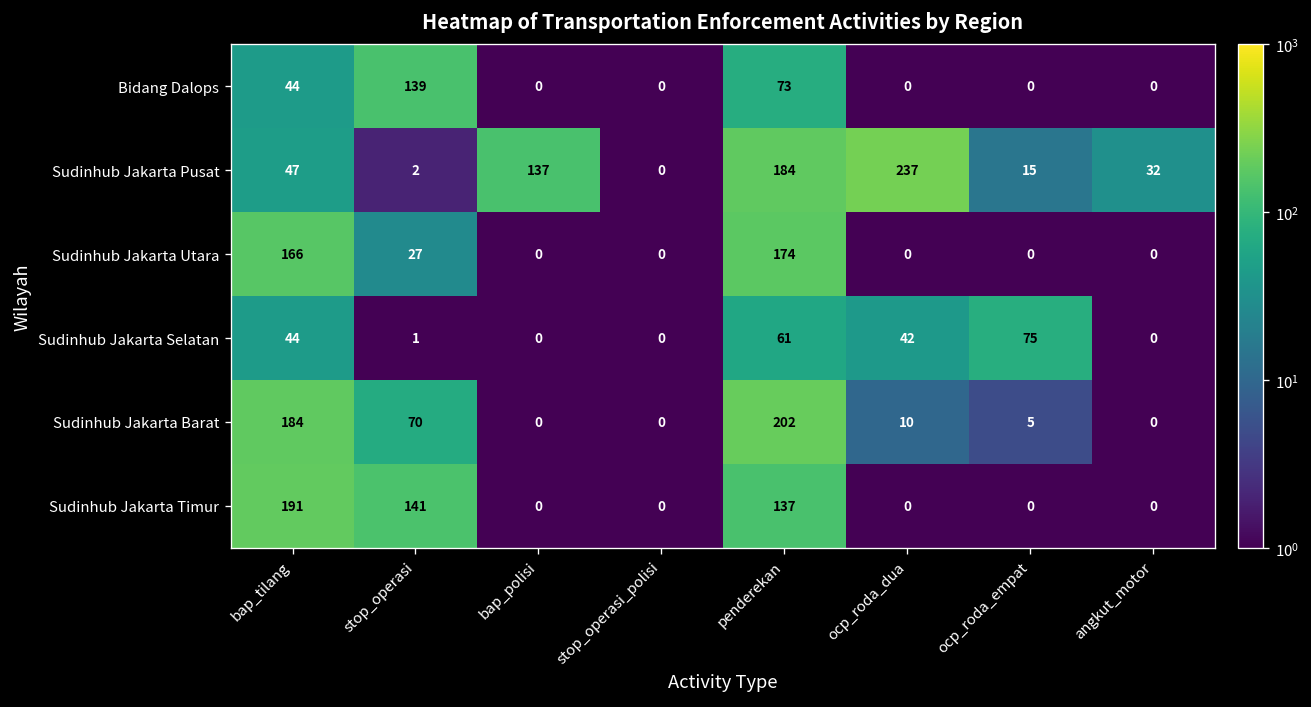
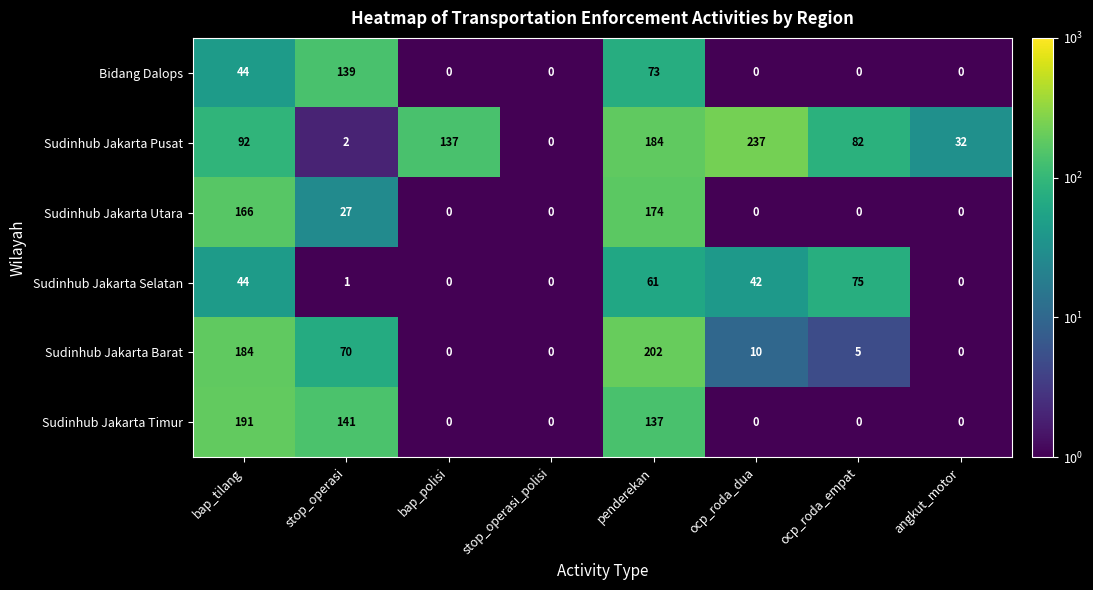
  {
    "Bidang Dalops": {
      "bap_tilang": 44,
      "stop_operasi": 139,
      "bap_polisi": 0,
      "stop_operasi_polisi": 0,
      "penderekan": 73,
      "ocp_roda_dua": 0,
      "ocp_roda_empat": 0,
      "angkut_motor": 0
    },
    "Sudinhub Jakarta Pusat": {
-     "bap_tilang": 47,
+     "bap_tilang": 92,
      "stop_operasi": 2,
      "bap_polisi": 137,
      "stop_operasi_polisi": 0,
      "penderekan": 184,
      "ocp_roda_dua": 237,
-     "ocp_roda_empat": 15,
+     "ocp_roda_empat": 82,
      "angkut_motor": 32
    },
    "Sudinhub Jakarta Utara": {
      "bap_tilang": 166,
      "stop_operasi": 27,
      "bap_polisi": 0,
      "stop_operasi_polisi": 0,
      "penderekan": 174,
      "ocp_roda_dua": 0,
      "ocp_roda_empat": 0,
      "angkut_motor": 0
    },
    "Sudinhub Jakarta Selatan": {
      "bap_tilang": 44,
      "stop_operasi": 1,
      "bap_polisi": 0,
      "stop_operasi_polisi": 0,
      "penderekan": 61,
      "ocp_roda_dua": 42,
      "ocp_roda_empat": 75,
      "angkut_motor": 0
    },
    "Sudinhub Jakarta Barat": {
      "bap_tilang": 184,
      "stop_operasi": 70,
      "bap_polisi": 0,
      "stop_operasi_polisi": 0,
      "penderekan": 202,
      "ocp_roda_dua": 10,
      "ocp_roda_empat": 5,
      "angkut_motor": 0
    },
    "Sudinhub Jakarta Timur": {
      "bap_tilang": 191,
      "stop_operasi": 141,
      "bap_polisi": 0,
      "stop_operasi_polisi": 0,
      "penderekan": 137,
      "ocp_roda_dua": 0,
      "ocp_roda_empat": 0,
      "angkut_motor": 0
    }
  }
